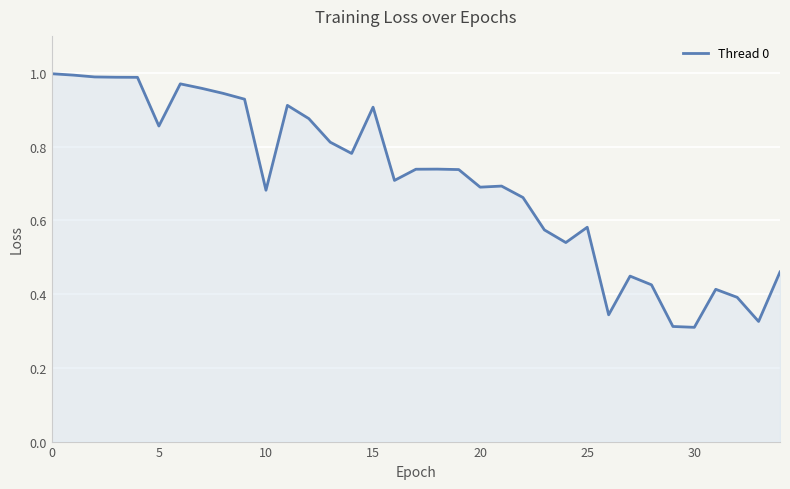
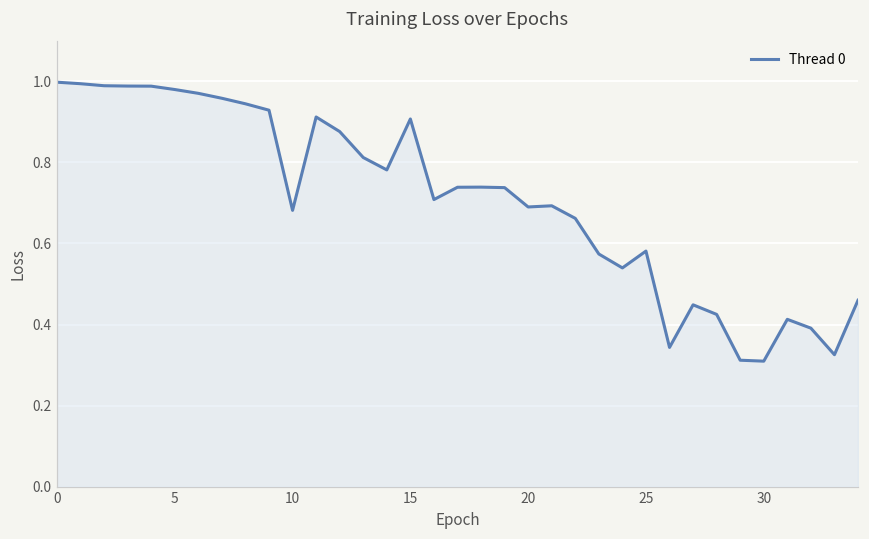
  {
    "0": 1.00,
-   "5": 0.86,
+   "5": 0.98,
    "10": 0.68,
    "15": 0.91,
    "20": 0.69,
    "25": 0.58,
    "30": 0.31
  }
